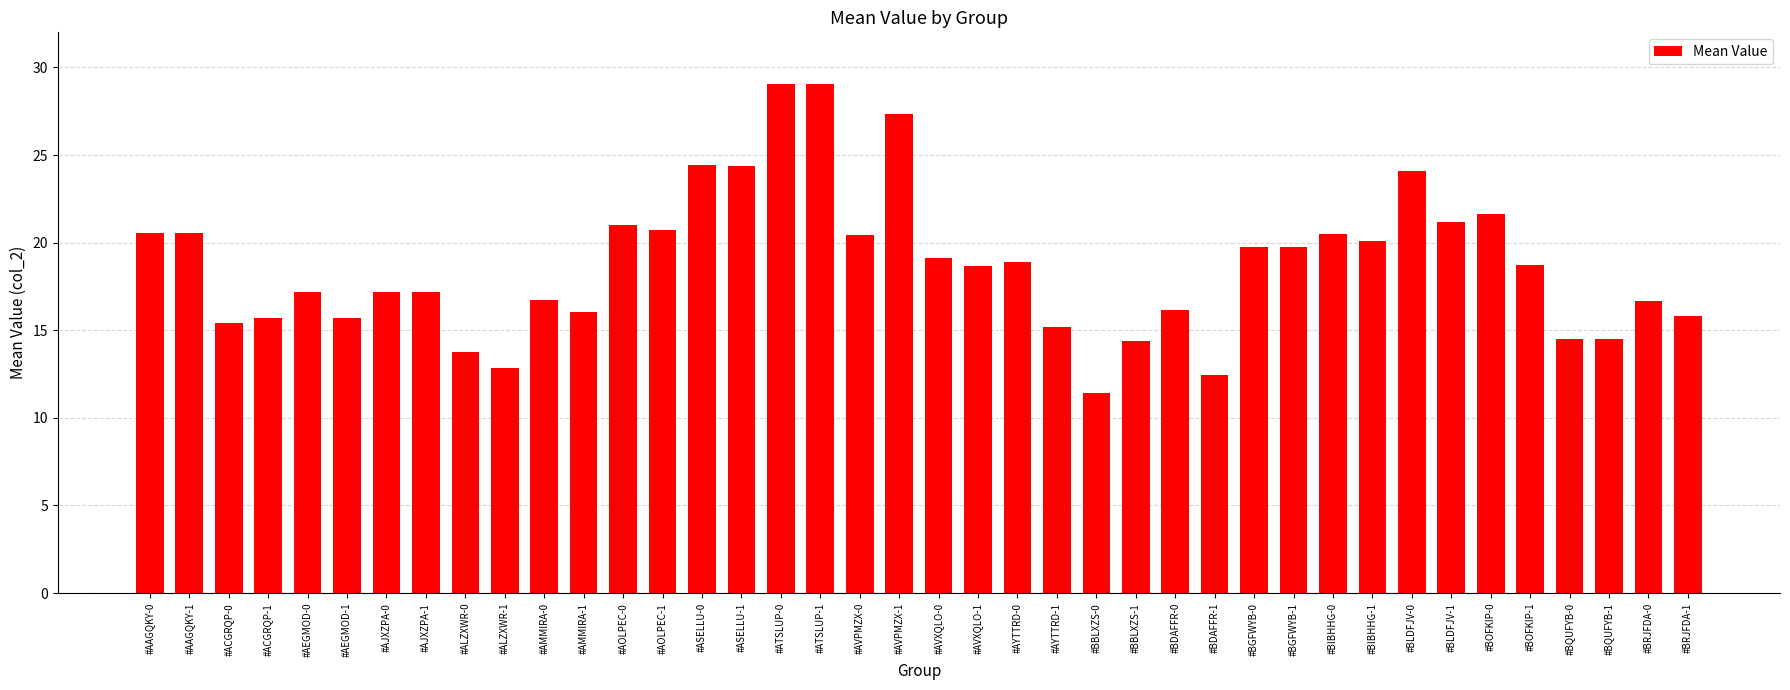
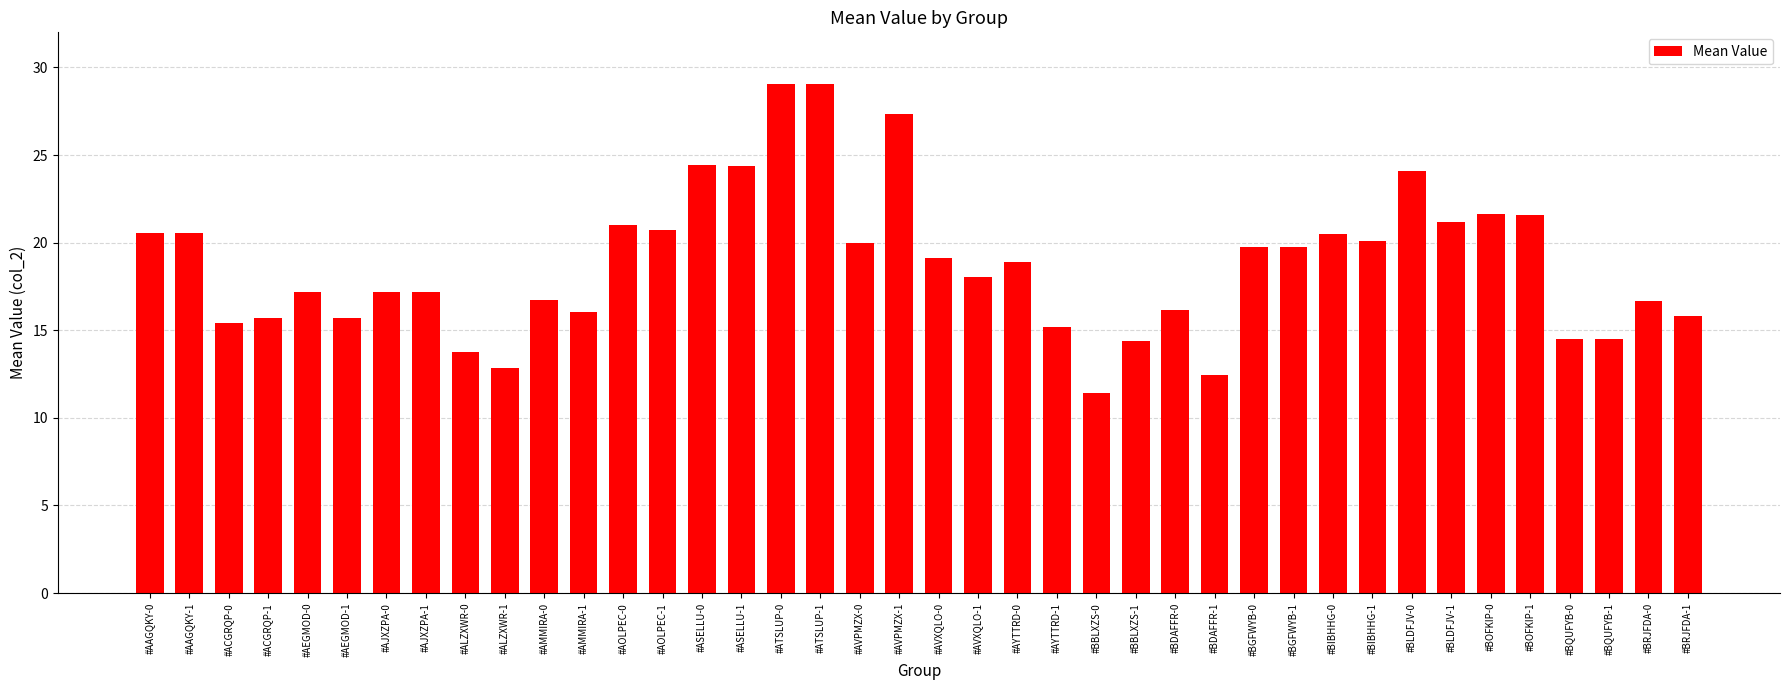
  {
    "#AAGQKY-0": 20.5,
    "#AAGQKY-1": 20.5,
    "#ACGRQP-0": 15.4,
    "#ACGRQP-1": 15.7,
    "#AEGMOD-0": 17.2,
    "#AEGMOD-1": 15.7,
    "#AJXZPA-0": 17.2,
    "#AJXZPA-1": 17.2,
    "#ALZXWR-0": 13.7,
    "#ALZXWR-1": 12.9,
    "#AMMIRA-0": 16.7,
    "#AMMIRA-1": 16.0,
    "#AOLPEC-0": 21.0,
    "#AOLPEC-1": 20.7,
    "#ASELLU-0": 24.4,
    "#ASELLU-1": 24.4,
    "#ATSLUP-0": 29.1,
    "#ATSLUP-1": 29.1,
-   "#AVPMZX-0": 20.4,
+   "#AVPMZX-0": 20.0,
    "#AVPMZX-1": 27.3,
    "#AVXQLO-0": 19.1,
-   "#AVXQLO-1": 18.6,
+   "#AVXQLO-1": 18.0,
    "#AYTTRD-0": 18.9,
    "#AYTTRD-1": 15.2,
    "#BBLXZS-0": 11.4,
    "#BBLXZS-1": 14.4,
    "#BDAFFR-0": 16.2,
    "#BDAFFR-1": 12.5,
    "#BGFWYB-0": 19.8,
    "#BGFWYB-1": 19.8,
    "#BIBHHG-0": 20.5,
    "#BIBHHG-1": 20.1,
    "#BLDFJV-0": 24.1,
    "#BLDFJV-1": 21.2,
    "#BOFKIP-0": 21.7,
-   "#BOFKIP-1": 18.7,
+   "#BOFKIP-1": 21.6,
    "#BQUFYB-0": 14.5,
    "#BQUFYB-1": 14.5,
    "#BRJFDA-0": 16.7,
    "#BRJFDA-1": 15.8
  }
